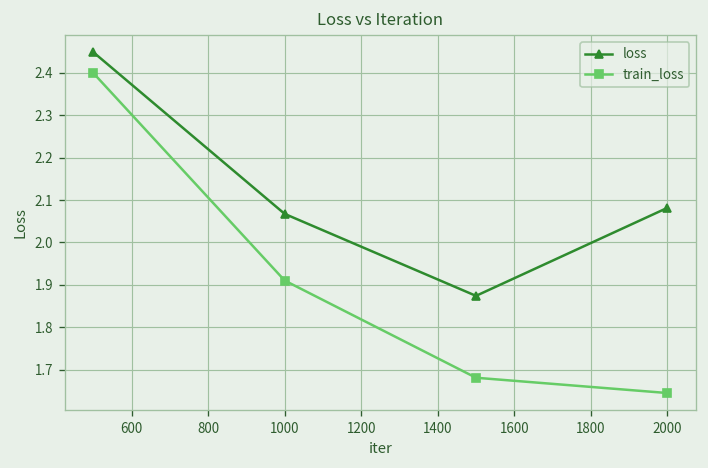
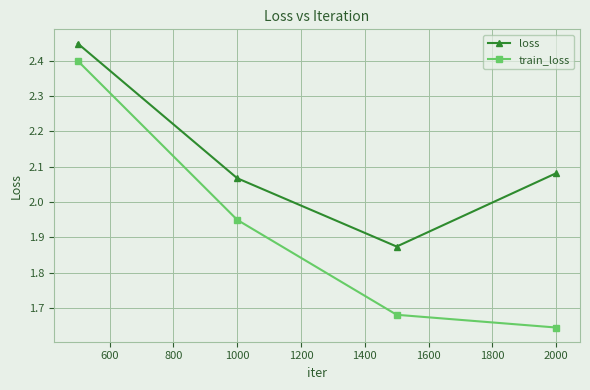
  {
    "loss": {
      "1000": 2.07,
      "2000": 2.08
    },
    "train_loss": {
-     "1000": 1.91,
+     "1000": 1.95,
      "2000": 1.65
    }
  }
